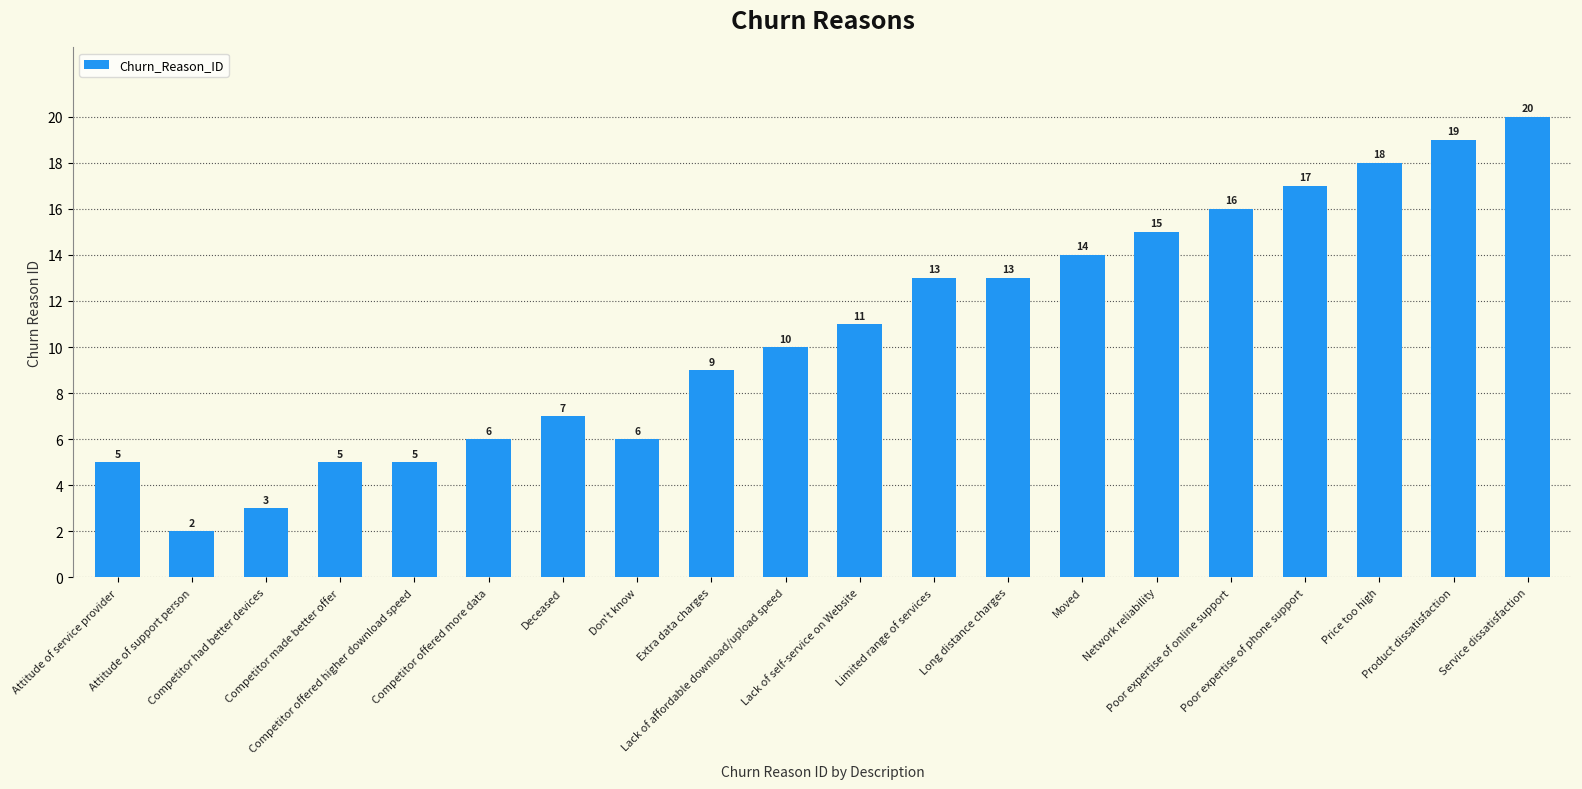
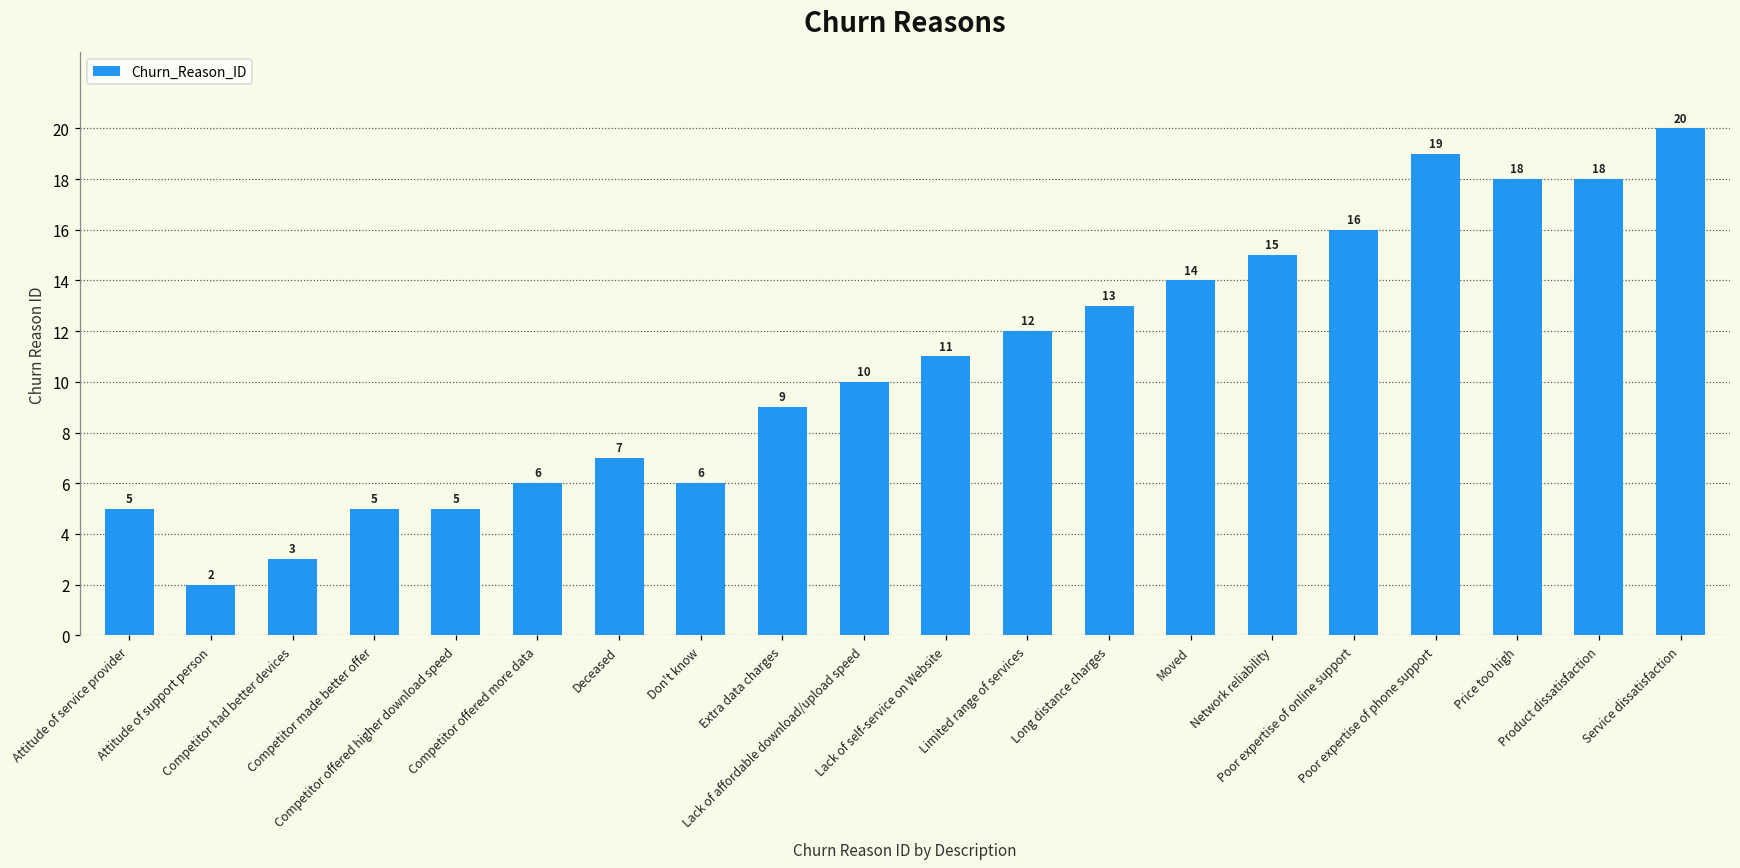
  {
    "Attitude of service provider": 5,
    "Attitude of support person": 2,
    "Competitor had better devices": 3,
    "Competitor made better offer": 5,
    "Competitor offered higher download speed": 5,
    "Competitor offered more data": 6,
    "Deceased": 7,
    "Don't know": 6,
    "Extra data charges": 9,
    "Lack of affordable download/upload speed": 10,
    "Lack of self-service on Website": 11,
-   "Limited range of services": 13,
+   "Limited range of services": 12,
    "Long distance charges": 13,
    "Moved": 14,
    "Network reliability": 15,
    "Poor expertise of online support": 16,
-   "Poor expertise of phone support": 17,
+   "Poor expertise of phone support": 19,
    "Price too high": 18,
-   "Product dissatisfaction": 19,
+   "Product dissatisfaction": 18,
    "Service dissatisfaction": 20
  }
